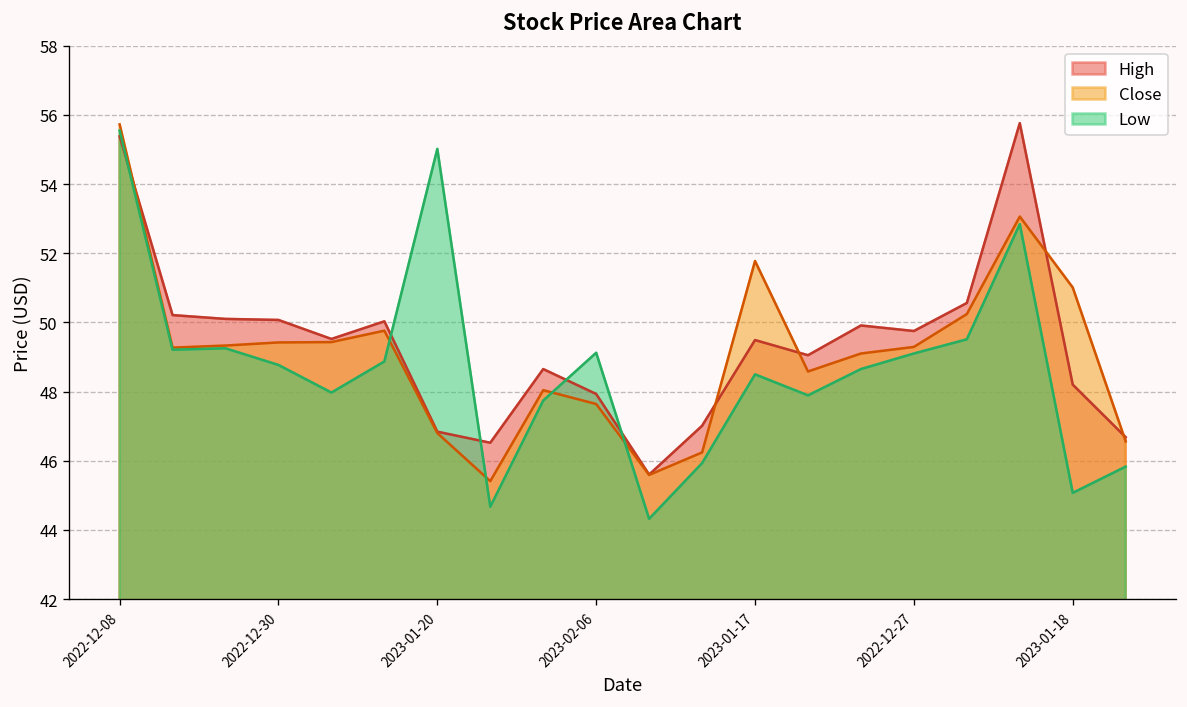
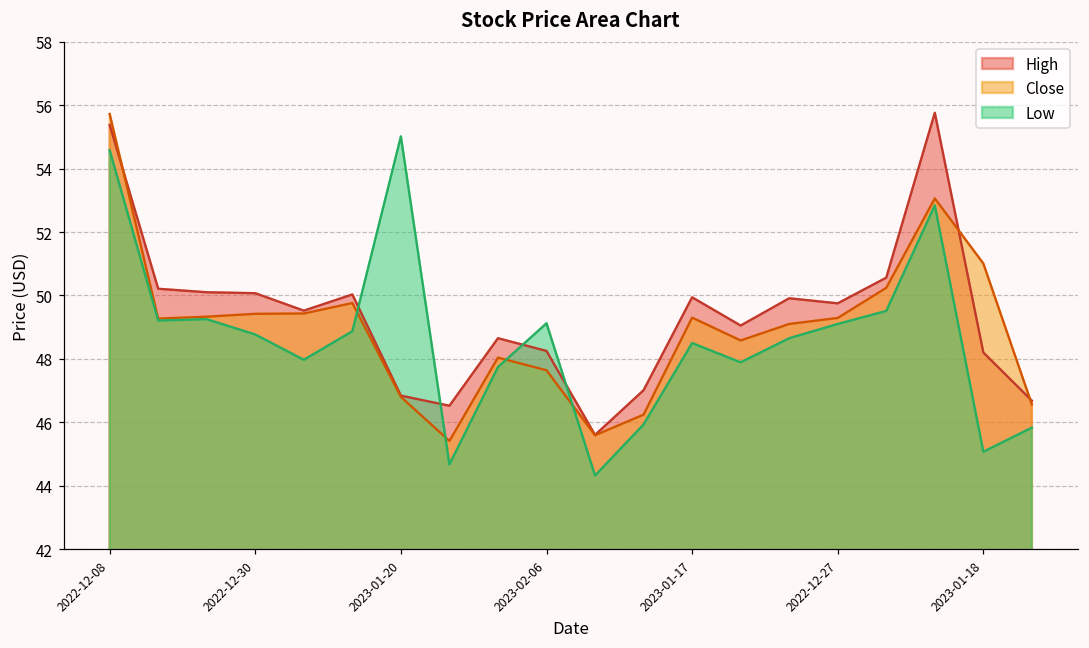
  {
    "High": {
      "2022-12-08": 55.4,
      "2022-12-30": 50.1,
-     "2023-02-06": 47.9,
-     "2023-01-17": 49.5,
+     "2023-02-06": 48.3,
+     "2023-01-17": 49.9,
      "2022-12-27": 49.8,
      "2023-01-18": 48.2
    },
    "Close": {
      "2022-12-08": 55.7,
      "2022-12-30": 49.4,
      "2023-02-06": 47.6,
-     "2023-01-17": 51.8,
+     "2023-01-17": 49.3,
      "2022-12-27": 49.3,
      "2023-01-18": 51.0
    },
    "Low": {
-     "2022-12-08": 55.5,
+     "2022-12-08": 54.6,
      "2022-12-30": 48.8,
      "2023-01-20": 55.0,
      "2023-02-06": 49.1,
      "2023-01-17": 48.5,
      "2022-12-27": 49.1,
      "2023-01-18": 45.1
    }
  }
